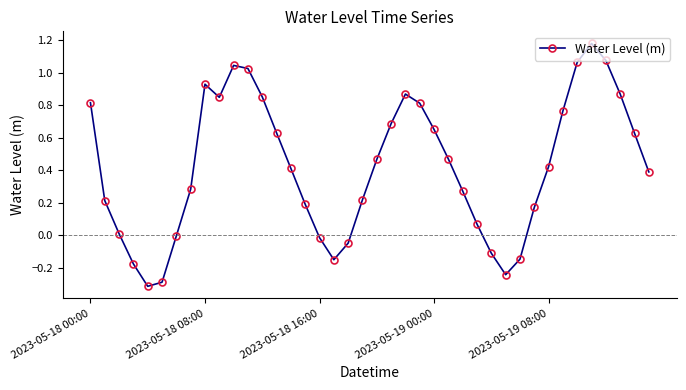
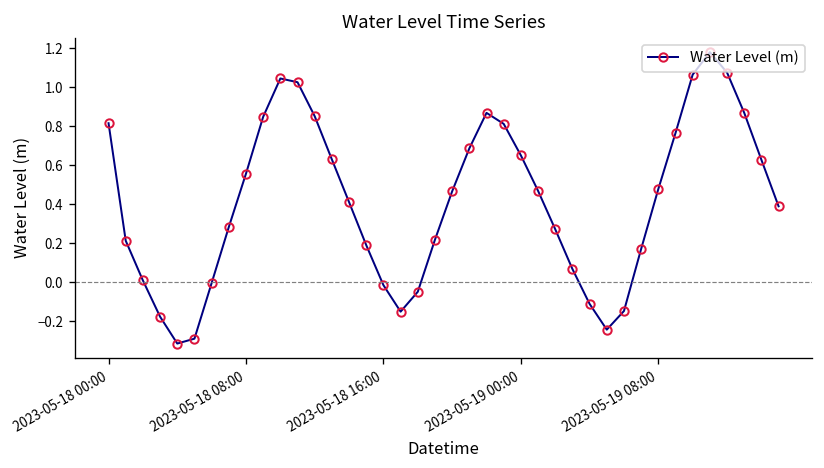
  {
    "2023-05-18 00:00": 0.82,
-   "2023-05-18 08:00": 0.93,
+   "2023-05-18 08:00": 0.56,
    "2023-05-18 16:00": -0.01,
    "2023-05-19 00:00": 0.65,
-   "2023-05-19 08:00": 0.42
+   "2023-05-19 08:00": 0.48
  }
